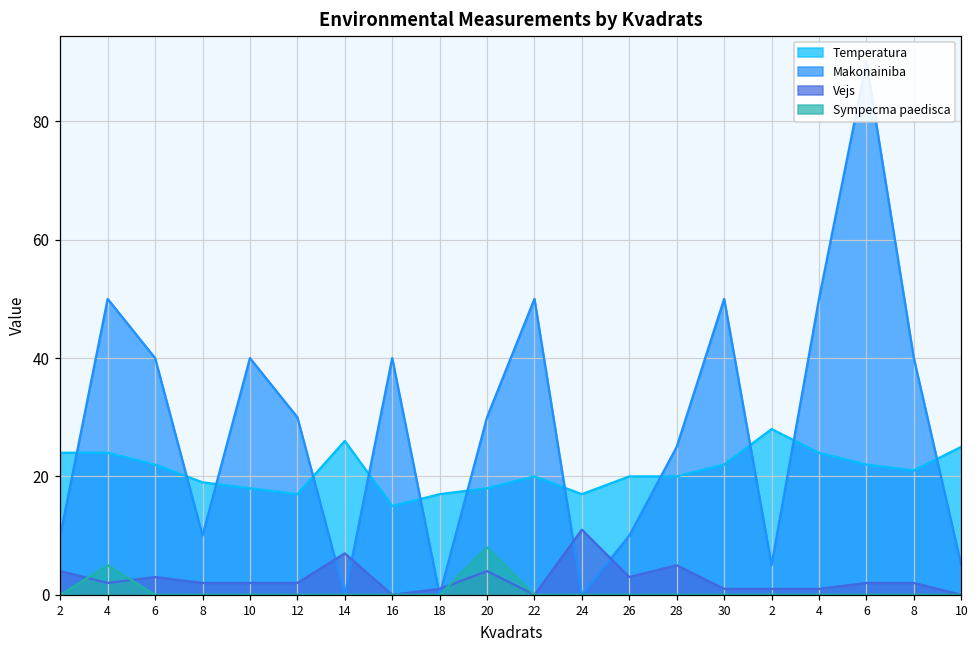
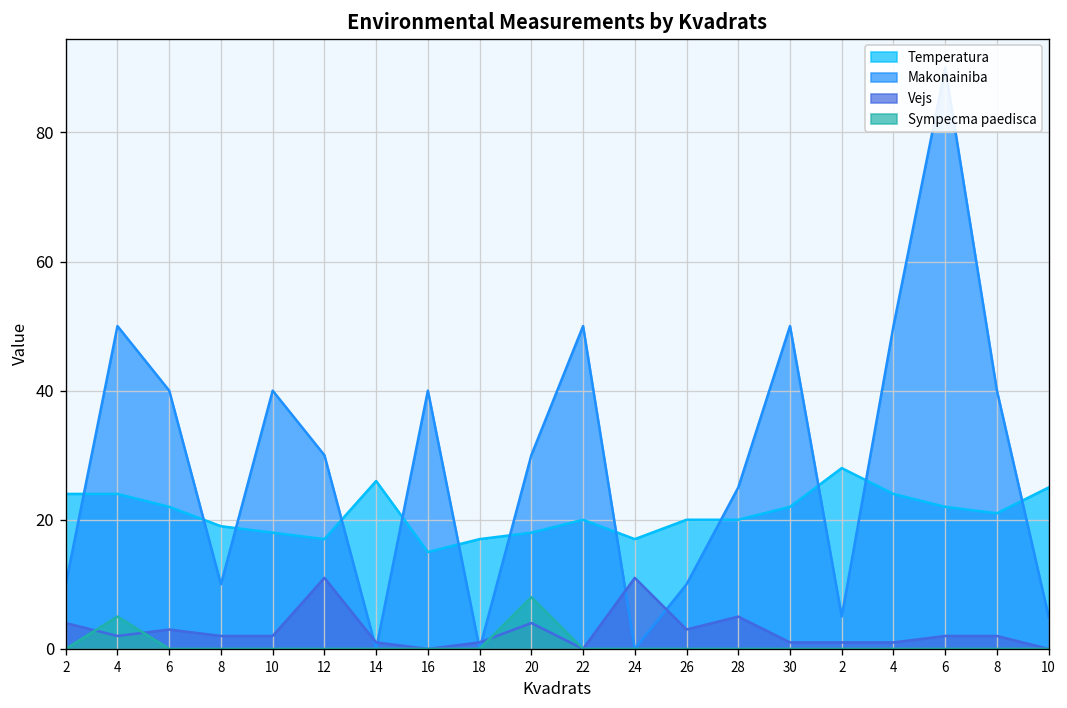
  {
    "Vejs": {
-     "12": 2,
-     "14": 7,
+     "12": 11,
+     "14": 1,
      "18": 1,
      "20": 4,
      "24": 11,
      "26": 3,
      "28": 5,
      "30": 1
    },
    "Sympecma paedisca": {
      "12": 0,
      "20": 8,
      "26": 0,
      "28": 0,
      "30": 0
    }
  }
